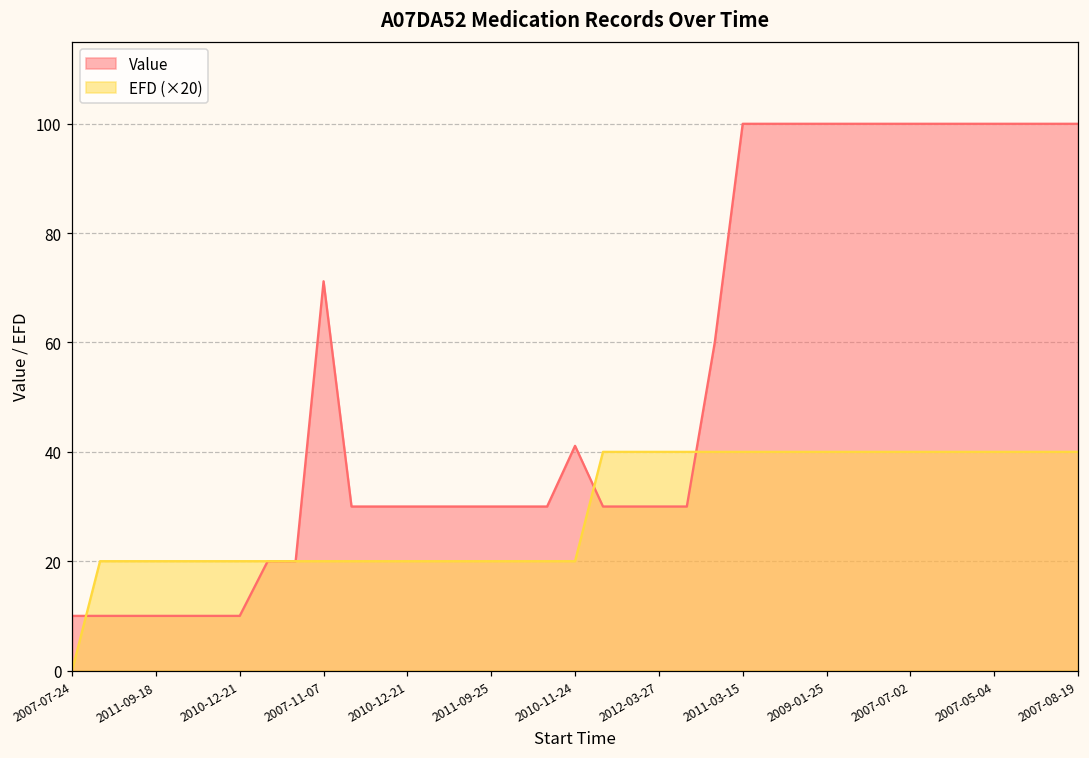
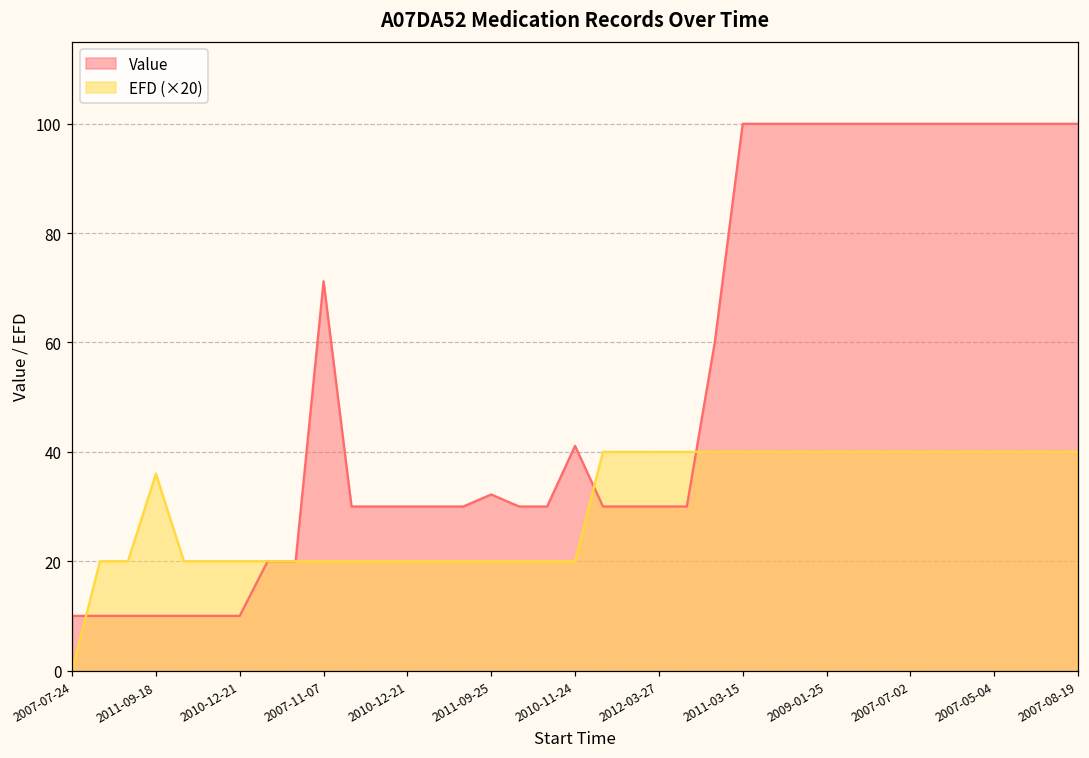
  {
    "Value": {
      "2007-07-24": 10,
      "2011-09-18": 10,
      "2007-11-07": 71,
-     "2011-09-25": 30,
+     "2011-09-25": 32,
      "2010-11-24": 41,
      "2011-03-15": 100,
      "2009-01-25": 100,
      "2007-07-02": 100,
      "2007-08-19": 100
    },
    "EFD (×20)": {
      "2007-07-24": 0,
-     "2011-09-18": 20,
+     "2011-09-18": 36,
      "2007-11-07": 20,
      "2011-09-25": 20,
      "2010-11-24": 20,
      "2011-03-15": 40,
      "2009-01-25": 40,
      "2007-07-02": 40,
      "2007-08-19": 40
    }
  }
